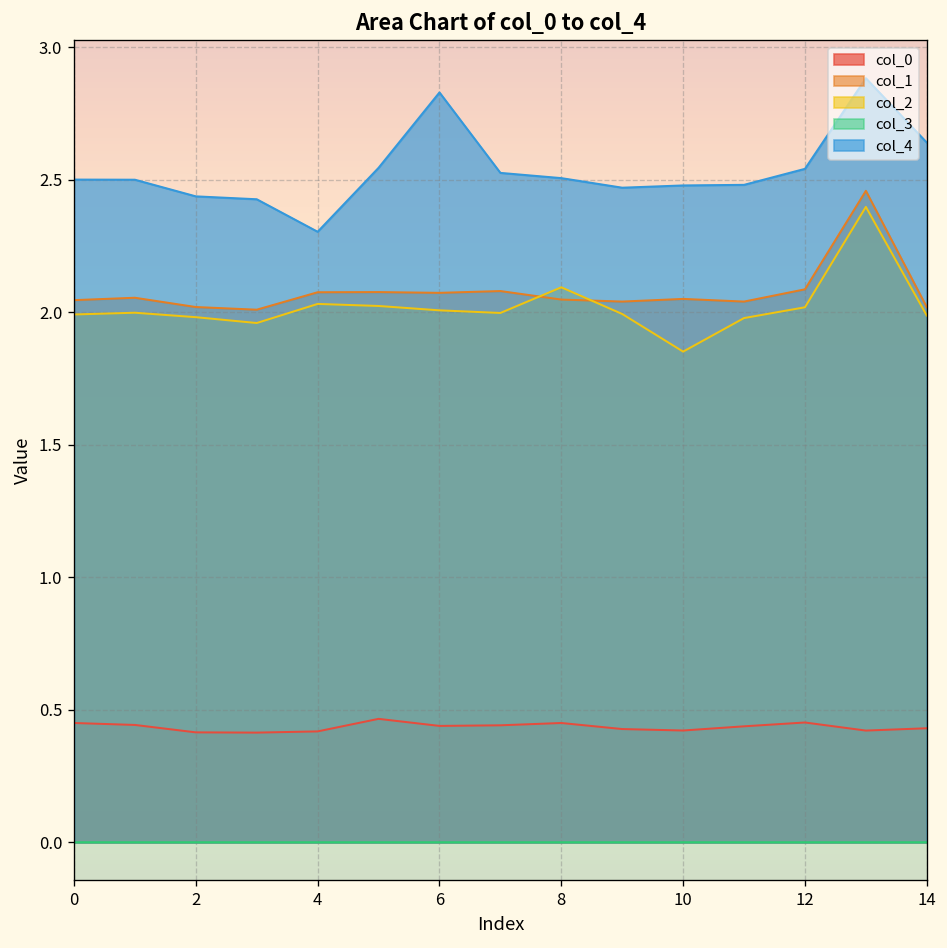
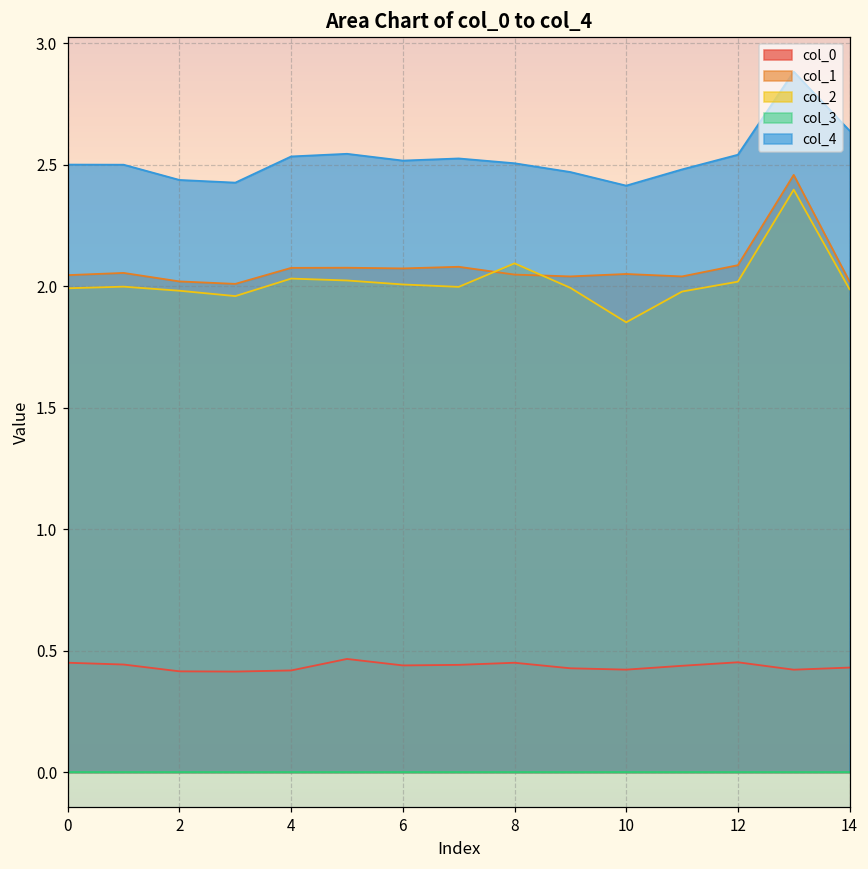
  {
    "col_2": {
      "0": 1.99,
      "2": 1.98,
      "4": 2.03,
      "6": 2.01,
      "8": 2.09,
      "10": 1.85,
      "12": 2.02,
      "14": 1.99
    },
    "col_3": {
      "0": 0.00,
      "2": 0.00,
      "4": 0.00,
      "6": 0.00,
      "8": 0.00,
      "10": 0.00,
      "12": 0.00,
      "14": 0.00
    },
    "col_4": {
      "0": 2.50,
      "2": 2.44,
-     "4": 2.30,
-     "6": 2.83,
+     "4": 2.53,
+     "6": 2.52,
      "8": 2.51,
-     "10": 2.48,
+     "10": 2.41,
      "12": 2.54,
      "14": 2.64
    }
  }
